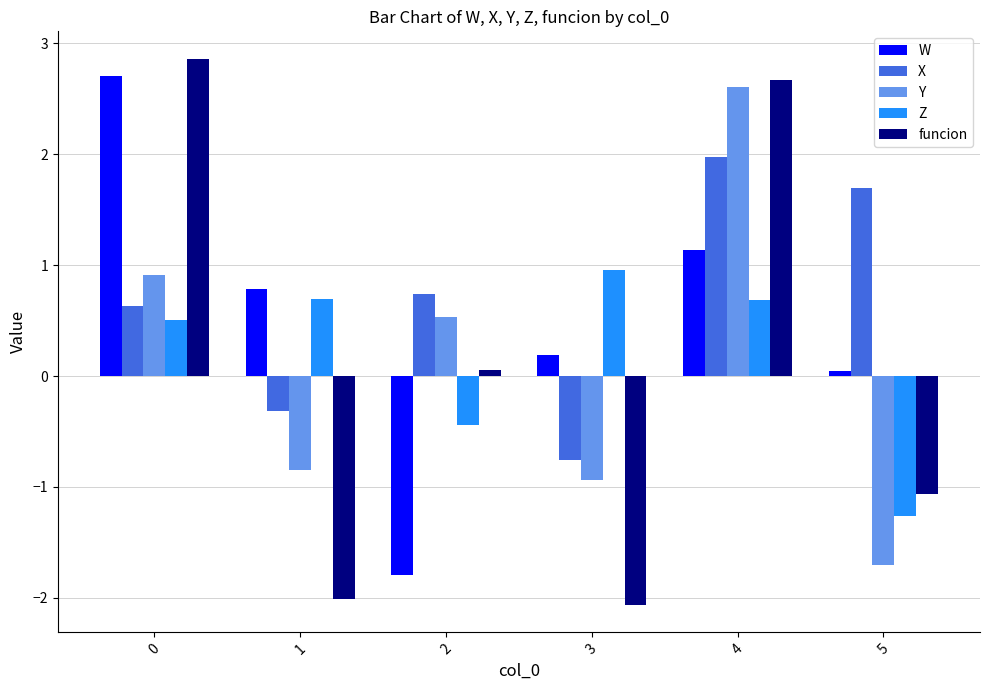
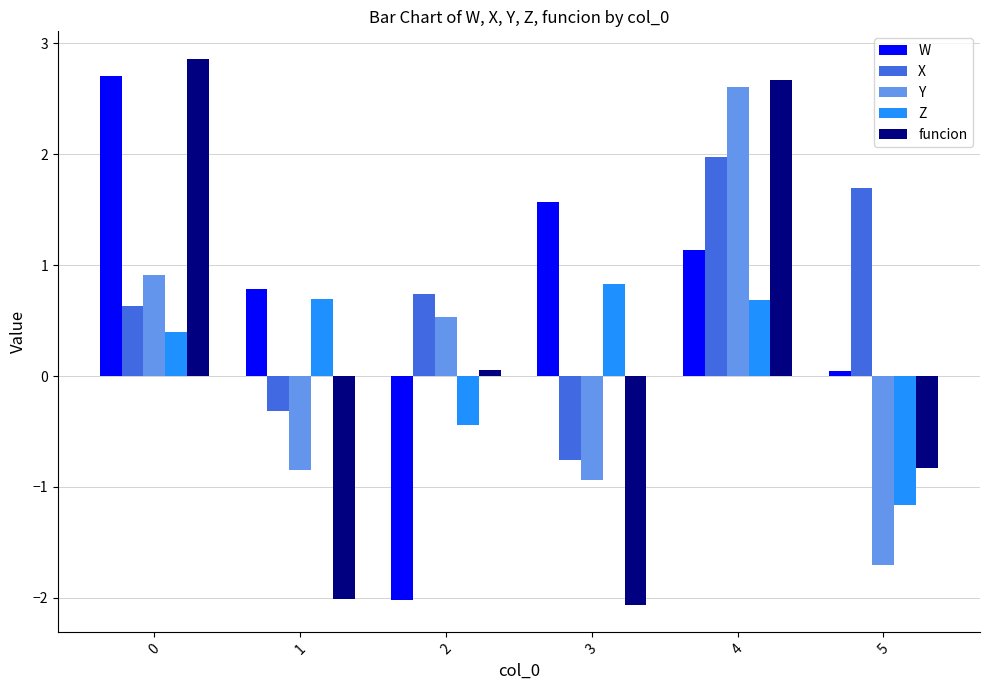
  {
    "W": {
      "0": 2.71,
      "1": 0.79,
-     "2": -1.79,
-     "3": 0.19,
+     "2": -2.02,
+     "3": 1.57,
      "4": 1.13,
      "5": 0.04
    },
    "Z": {
-     "0": 0.50,
+     "0": 0.40,
      "1": 0.70,
      "2": -0.44,
-     "3": 0.96,
+     "3": 0.83,
      "4": 0.68,
-     "5": -1.27
+     "5": -1.16
    },
    "funcion": {
      "0": 2.86,
      "1": -2.01,
      "2": 0.05,
      "3": -2.06,
      "4": 2.67,
-     "5": -1.06
+     "5": -0.83
    }
  }
